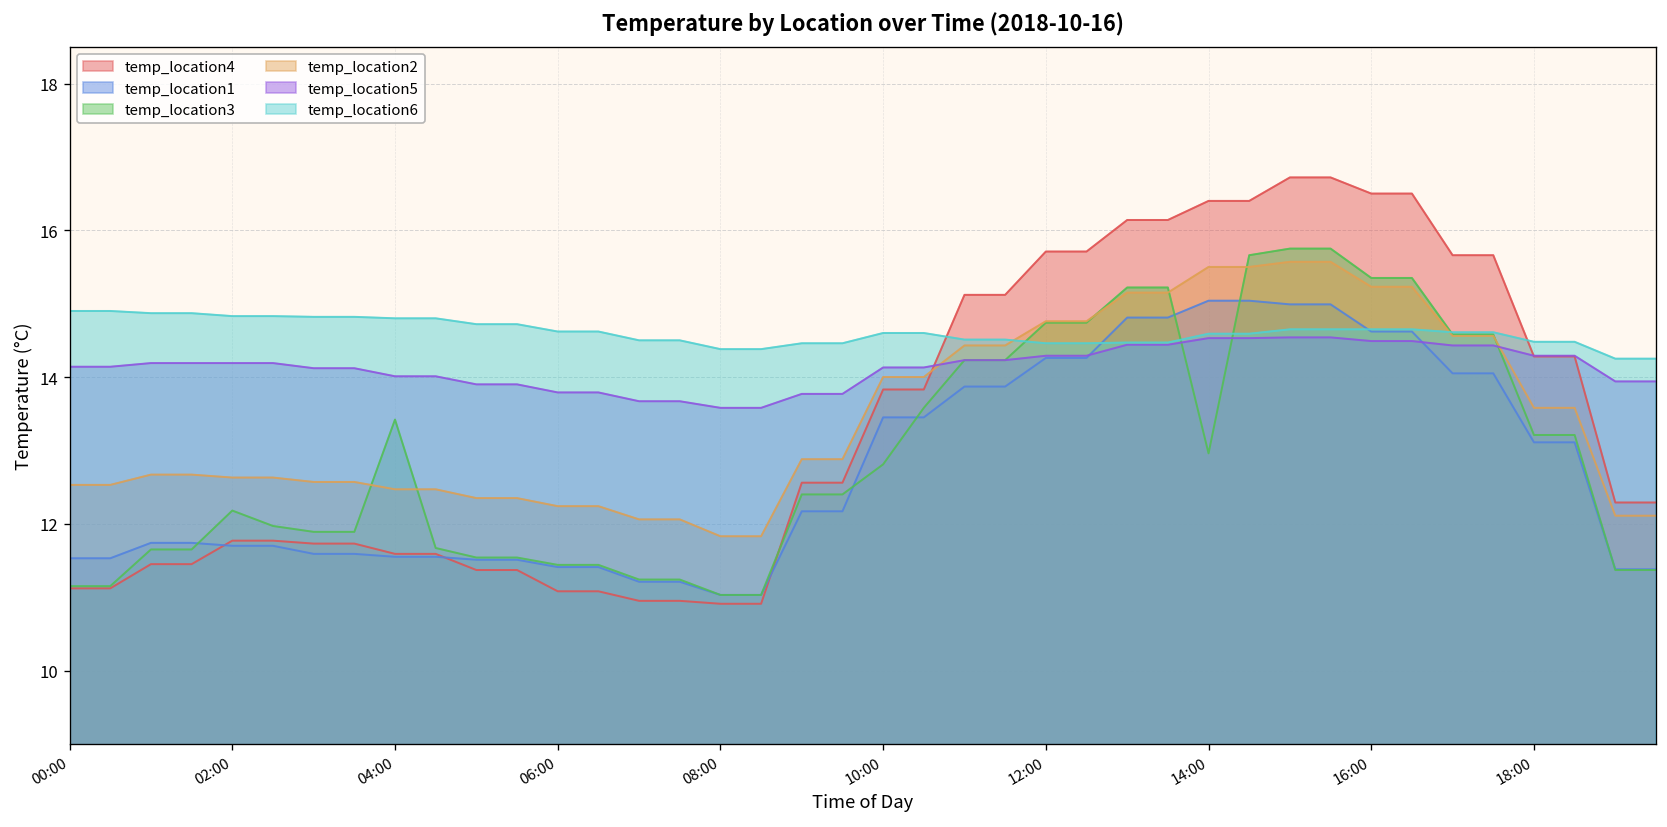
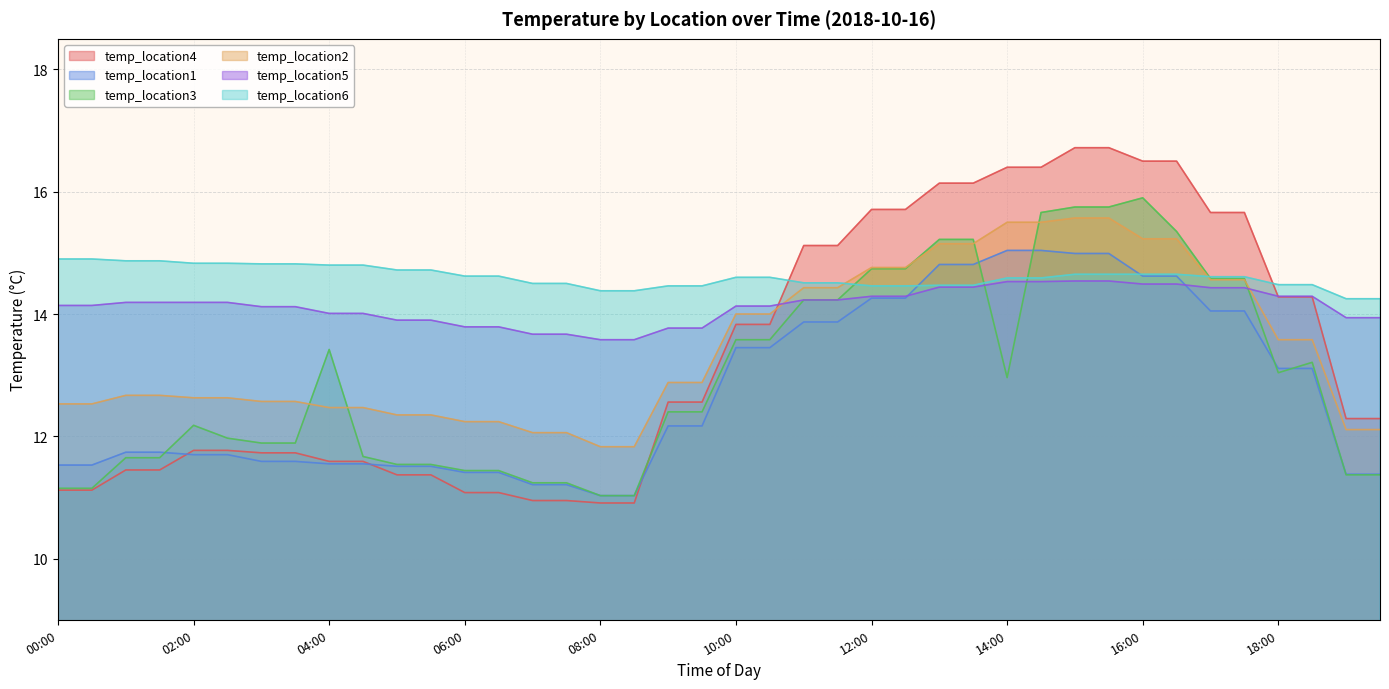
  {
    "temp_location3": {
      "02:00": 12.2,
      "04:00": 13.4,
-     "10:00": 12.8,
+     "10:00": 13.6,
      "14:00": 13.0,
-     "16:00": 15.4,
-     "18:00": 13.2
+     "16:00": 15.9,
+     "18:00": 13.0
    }
  }
